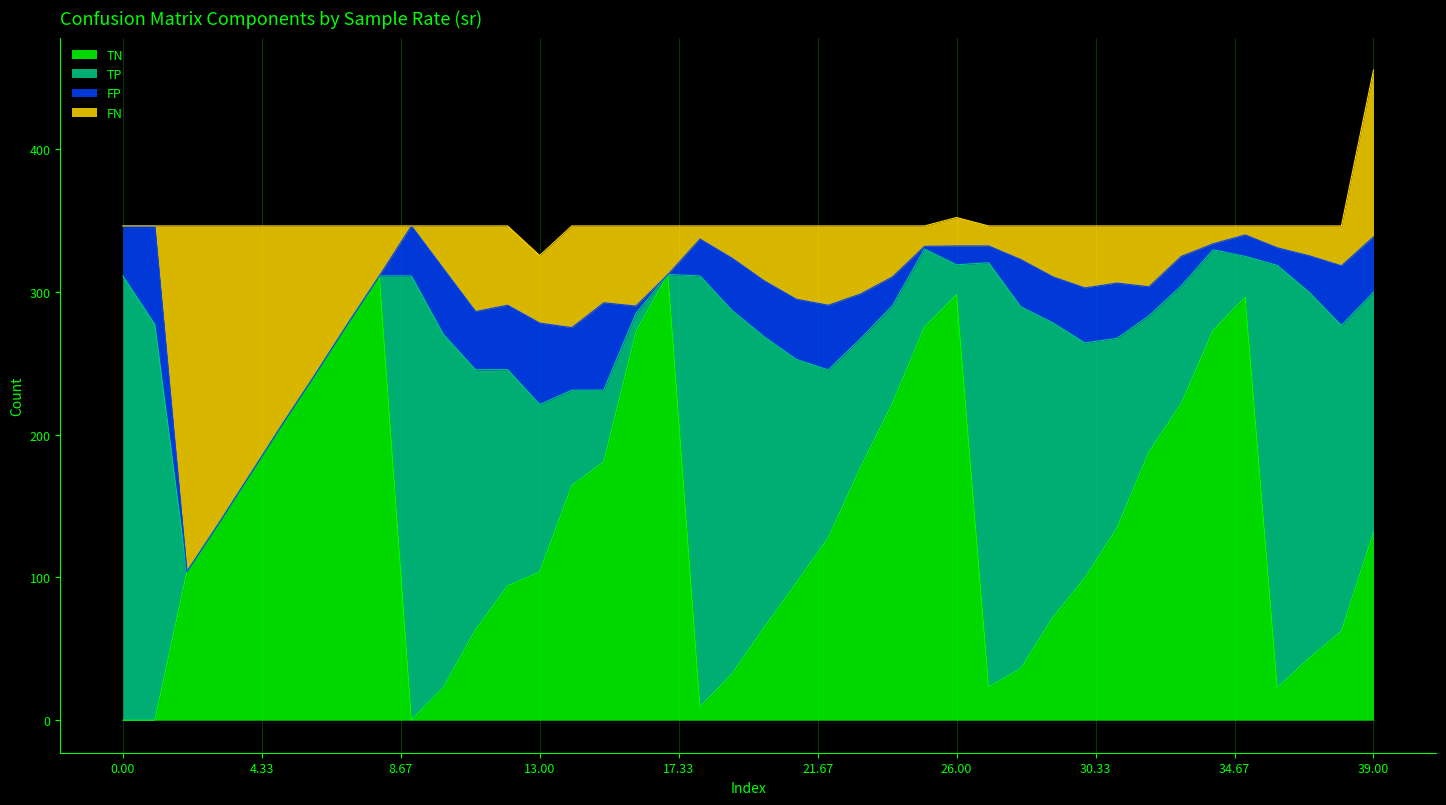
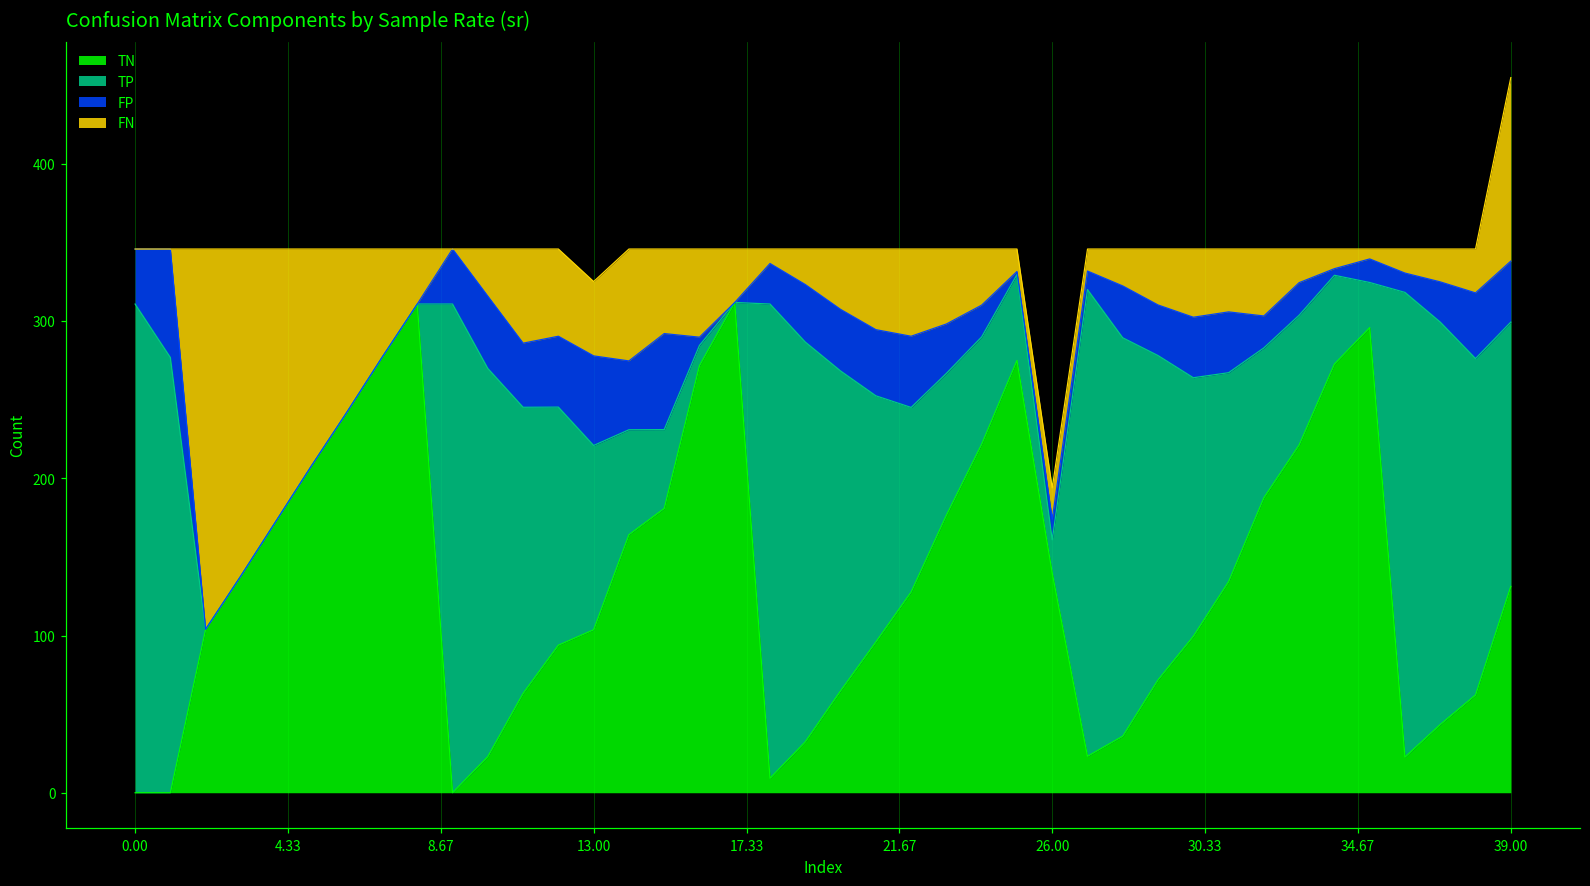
  {
    "TN": {
      "0.00": 0,
      "13.00": 104,
-     "26.00": 298,
+     "26.00": 140,
      "39.00": 131
    },
    "TP": {
      "0.00": 311,
      "13.00": 117,
      "26.00": 21,
      "39.00": 168
    },
    "FP": {
      "13.00": 57,
      "26.00": 13,
      "39.00": 39
    },
    "FN": {
      "13.00": 47,
      "26.00": 20,
      "39.00": 117
    }
  }
